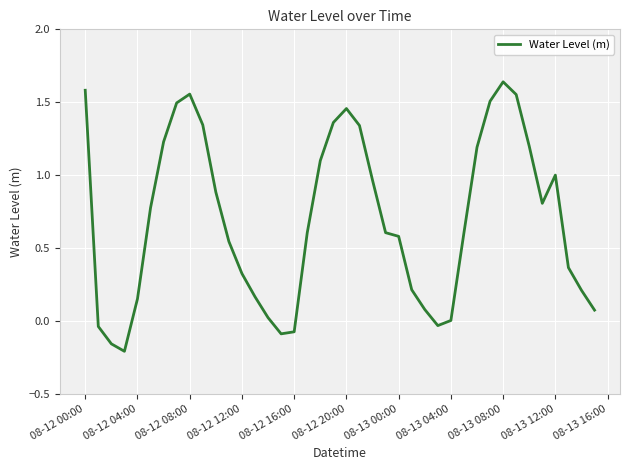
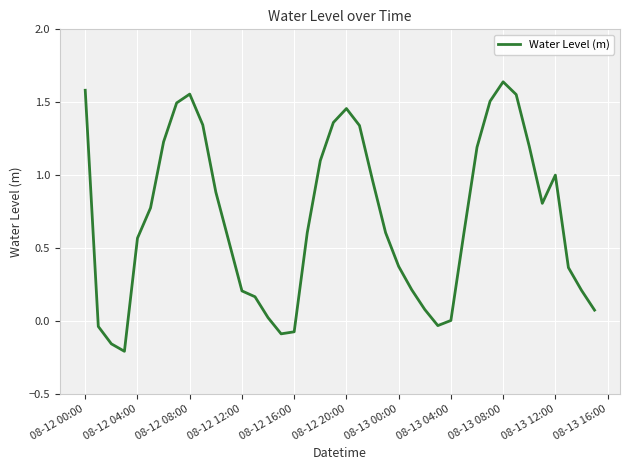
  {
    "08-12 00:00": 1.58,
-   "08-12 04:00": 0.15,
+   "08-12 04:00": 0.57,
    "08-12 08:00": 1.56,
-   "08-12 12:00": 0.32,
+   "08-12 12:00": 0.21,
    "08-12 16:00": -0.08,
    "08-12 20:00": 1.46,
-   "08-13 00:00": 0.58,
+   "08-13 00:00": 0.37,
    "08-13 04:00": 0.00,
    "08-13 08:00": 1.64,
    "08-13 12:00": 1.00
  }
